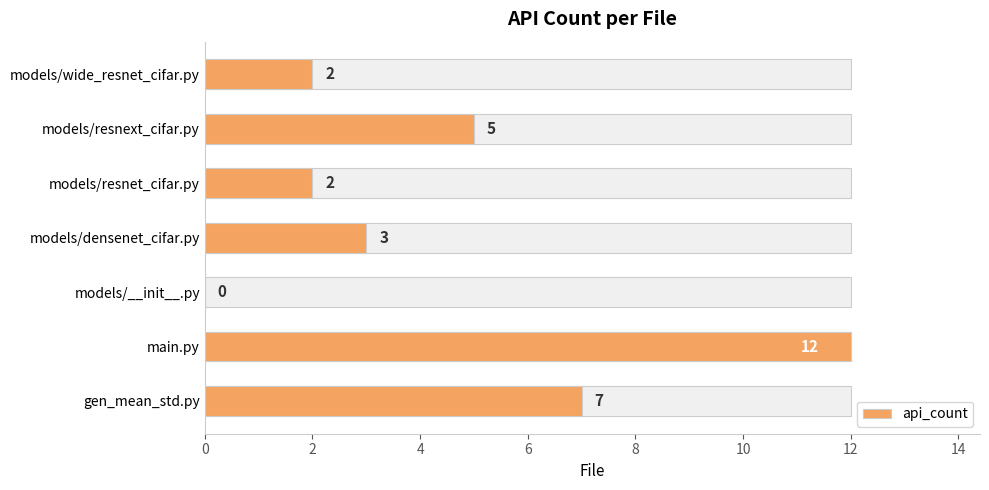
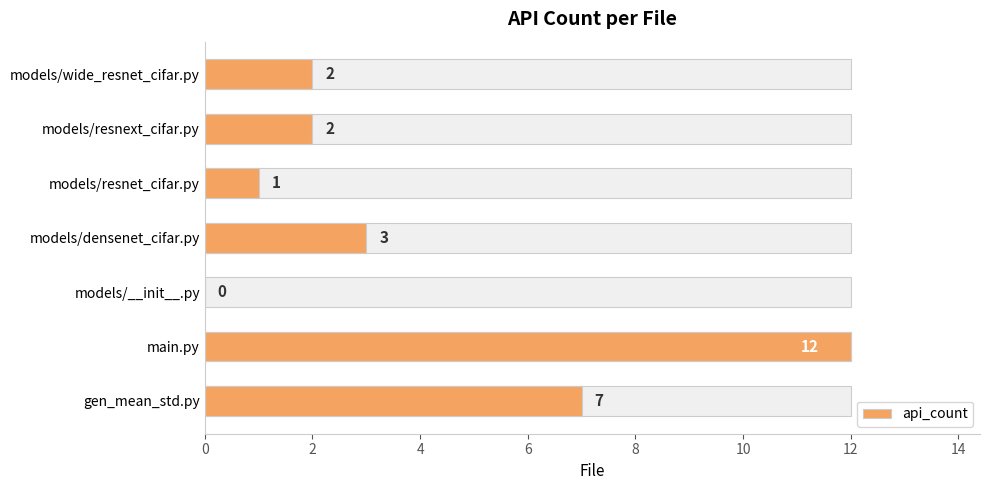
  {
    "api_count": {
-     "models/resnext_cifar.py": 5,
-     "models/resnet_cifar.py": 2,
+     "models/resnext_cifar.py": 2,
+     "models/resnet_cifar.py": 1,
      "models/__init__.py": 0,
      "main.py": 12
    }
  }
